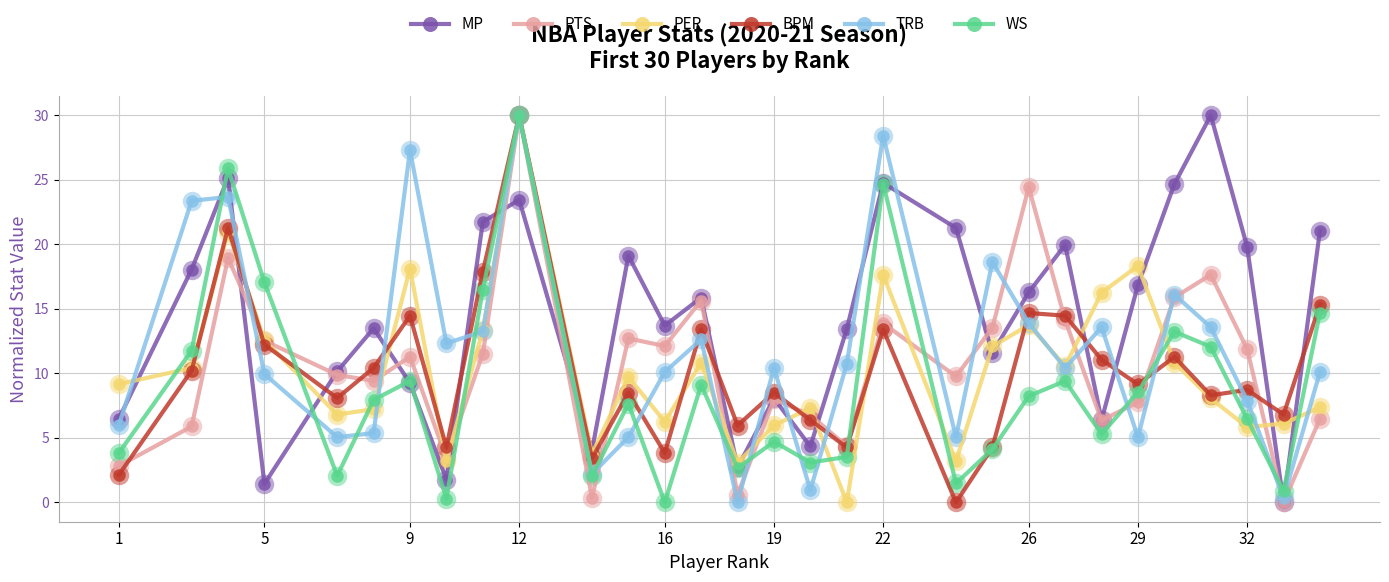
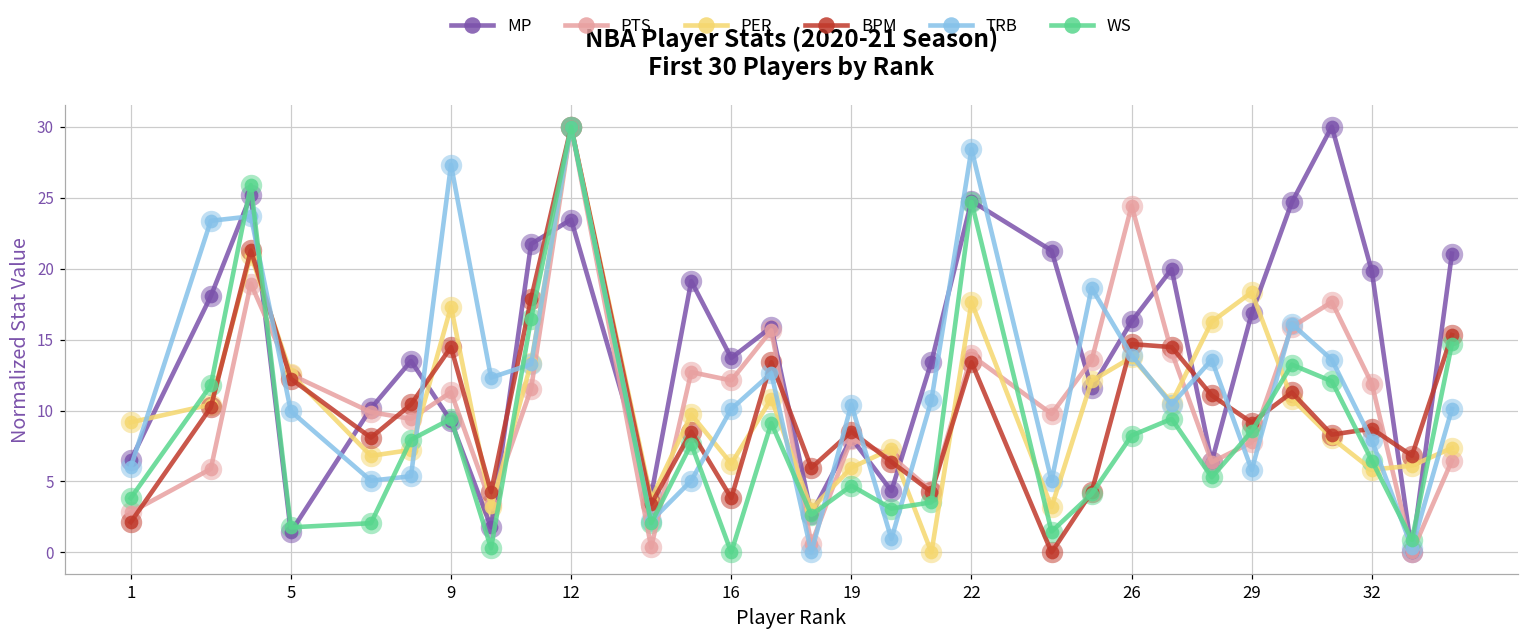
  {
    "MP": {
      "1": 6.5,
      "5": 1.4,
      "12": 23.5,
      "16": 13.7,
      "26": 16.3,
      "29": 16.9,
      "32": 19.8
    },
    "PTS": {
      "1": 2.8,
      "9": 11.3,
      "16": 12.1,
      "22": 13.9,
      "26": 24.4,
      "29": 7.8,
      "32": 11.9
    },
    "PER": {
      "1": 9.2,
-     "9": 18.1,
+     "9": 17.3,
      "16": 6.2,
      "19": 6.0,
      "22": 17.6,
      "29": 18.3,
      "32": 5.8
    },
    "BPM": {
      "1": 2.1,
      "5": 12.2,
      "9": 14.5,
      "16": 3.8,
      "19": 8.5,
      "22": 13.4,
      "26": 14.7,
      "29": 9.1,
      "32": 8.7
    },
    "TRB": {
      "1": 6.0,
      "5": 9.9,
      "9": 27.3,
      "16": 10.1,
      "19": 10.4,
      "22": 28.4,
-     "29": 5.1,
+     "29": 5.8,
      "32": 7.9
    },
    "WS": {
      "1": 3.8,
-     "5": 17.1,
+     "5": 1.8,
      "16": 0.0,
      "19": 4.7,
      "26": 8.2,
      "29": 8.5,
      "32": 6.5
    }
  }
